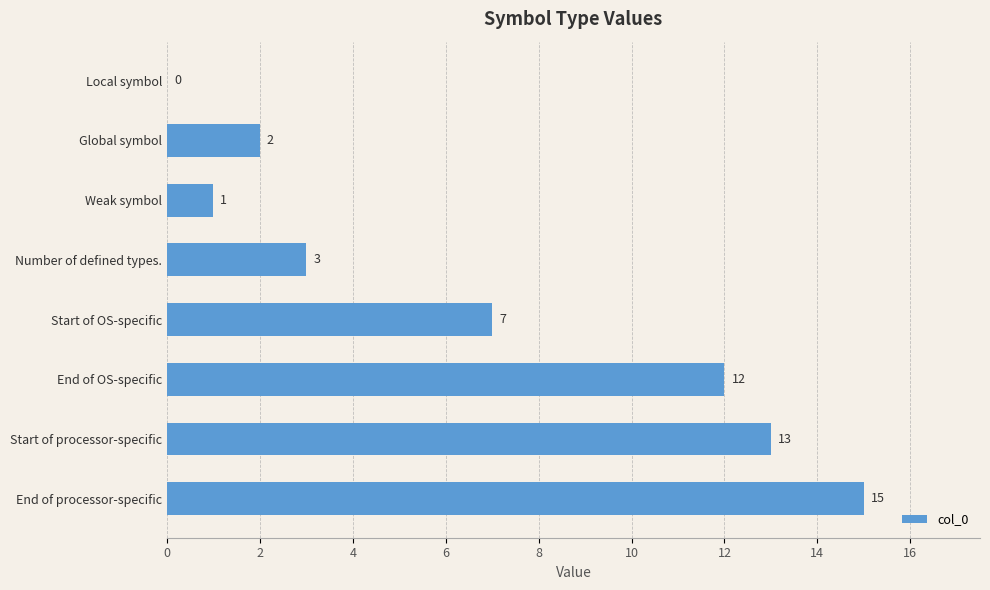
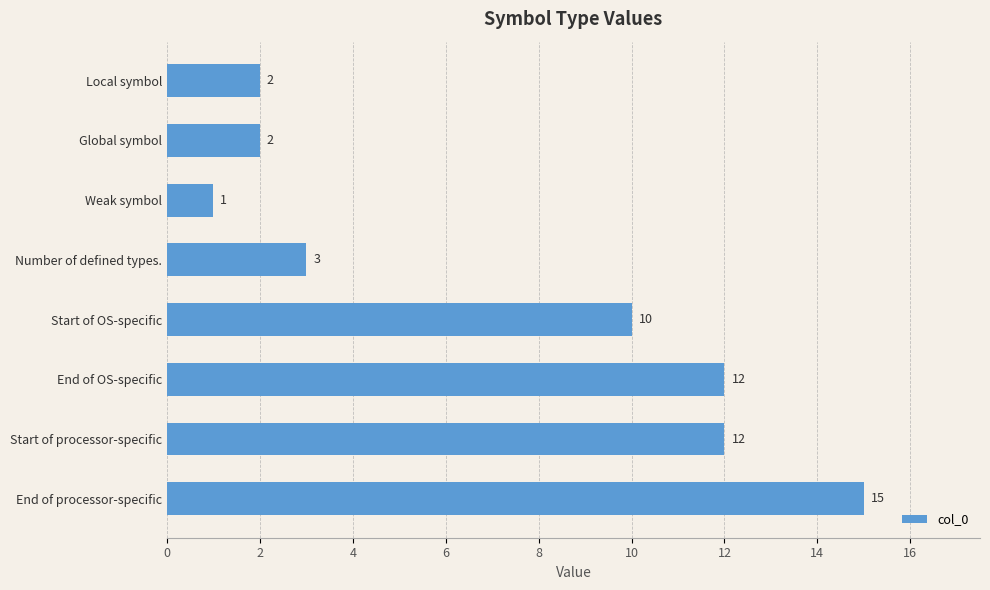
  {
-   "Local symbol": 0,
+   "Local symbol": 2,
    "Global symbol": 2,
    "Weak symbol": 1,
    "Number of defined types.": 3,
-   "Start of OS-specific": 7,
+   "Start of OS-specific": 10,
    "End of OS-specific": 12,
-   "Start of processor-specific": 13,
+   "Start of processor-specific": 12,
    "End of processor-specific": 15
  }
